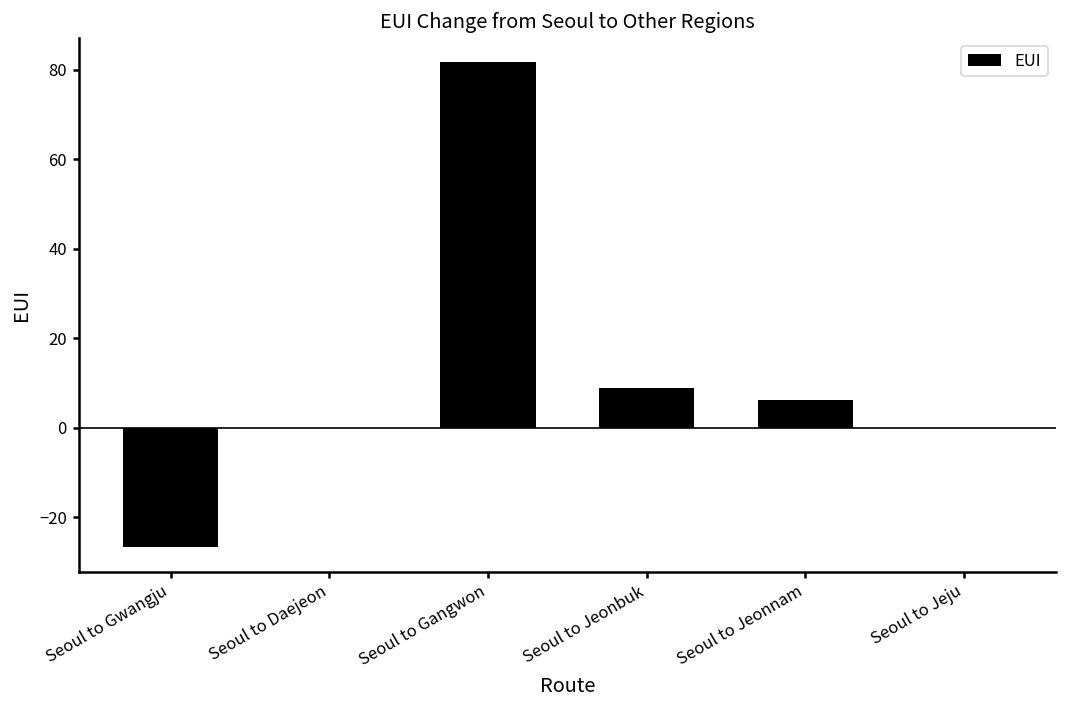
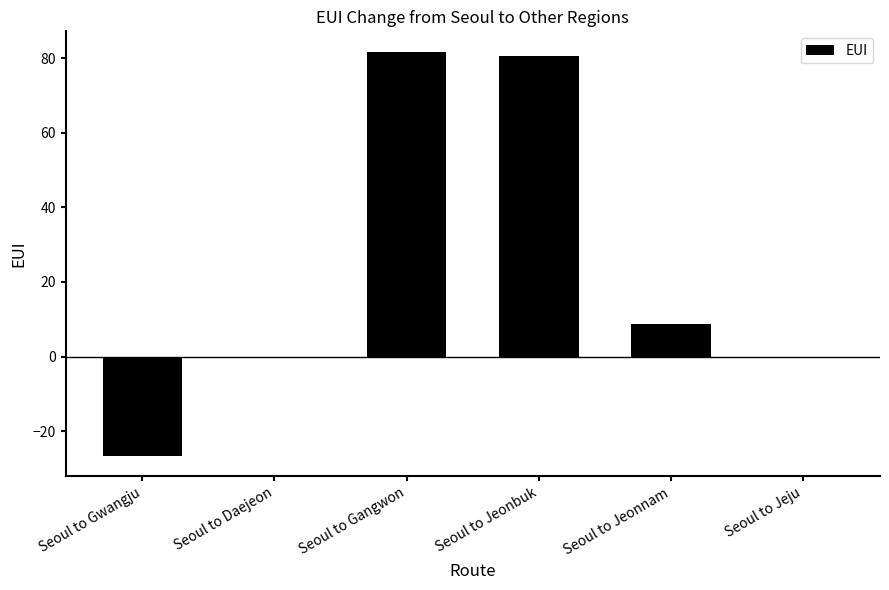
  {
    "Seoul to Gwangju": -27,
    "Seoul to Daejeon": 0,
    "Seoul to Gangwon": 82,
-   "Seoul to Jeonbuk": 9,
-   "Seoul to Jeonnam": 6,
+   "Seoul to Jeonbuk": 81,
+   "Seoul to Jeonnam": 9,
    "Seoul to Jeju": 0
  }
